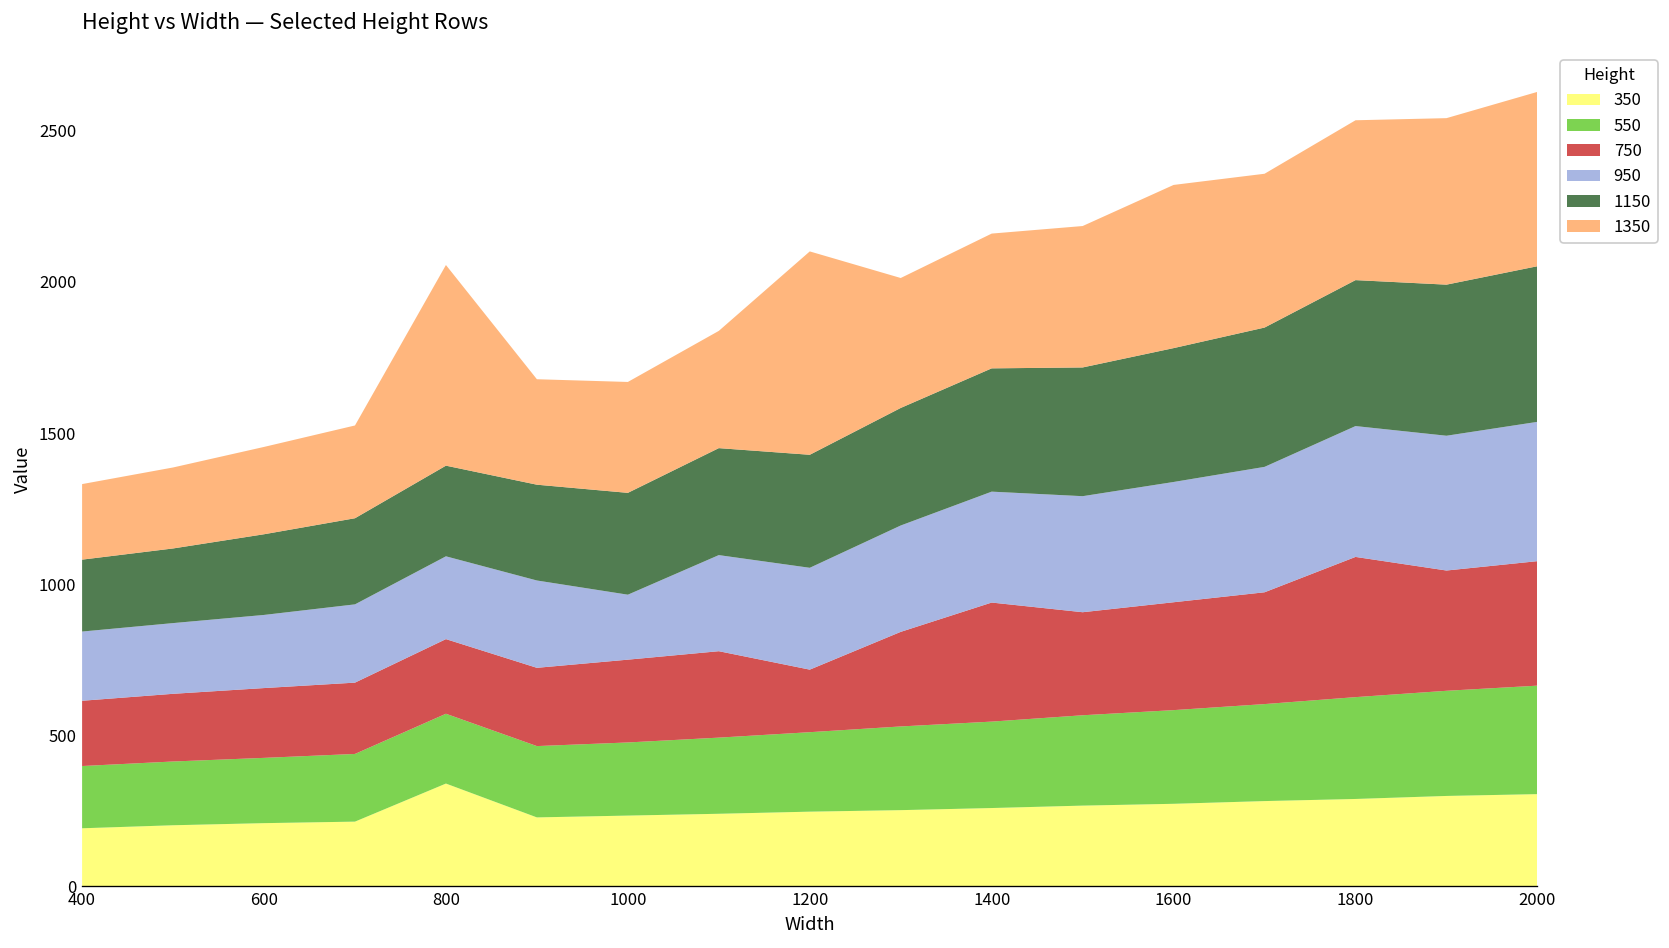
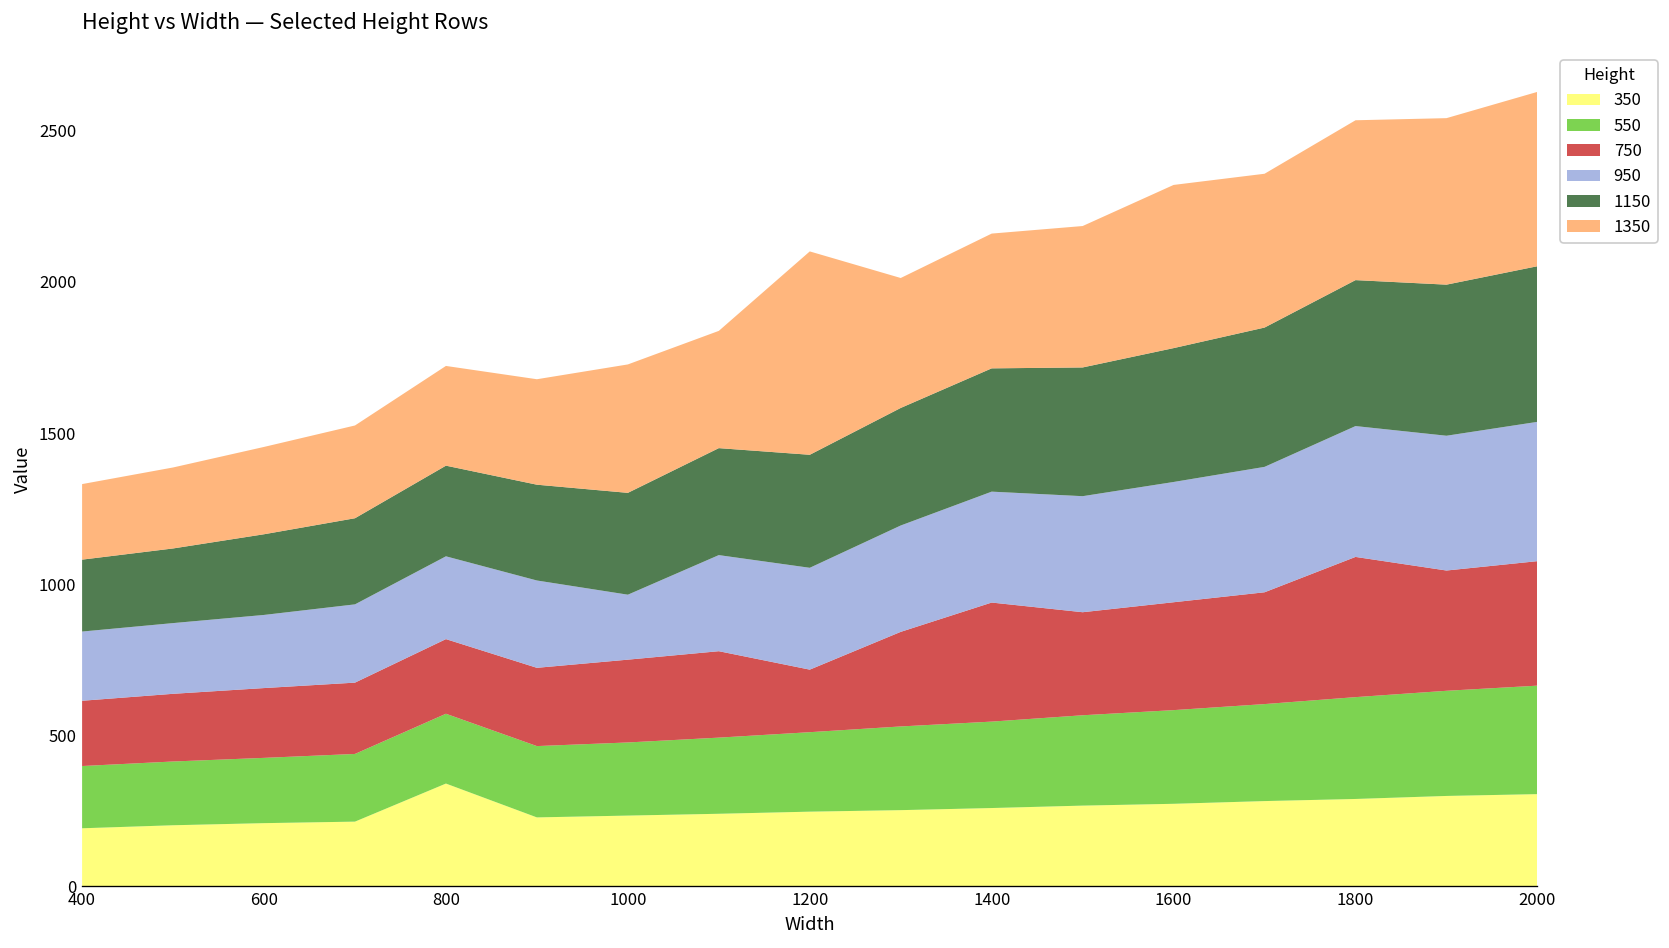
  {
    "350": {
      "400": 190,
      "600": 210,
      "800": 340,
      "1000": 230,
      "1200": 250,
      "1400": 260,
      "1600": 270,
      "1800": 290,
      "2000": 310
    },
    "550": {
      "400": 210,
      "600": 220,
      "800": 230,
      "1000": 240,
      "1200": 260,
      "1400": 290,
      "1600": 310,
      "1800": 340,
      "2000": 360
    },
    "750": {
      "400": 220,
      "600": 230,
      "800": 250,
      "1000": 270,
      "1200": 210,
      "1400": 390,
      "1600": 360,
      "1800": 460,
      "2000": 410
    },
    "950": {
      "400": 230,
      "600": 240,
      "800": 270,
      "1000": 220,
      "1200": 340,
      "1400": 370,
      "1600": 400,
      "1800": 430,
      "2000": 460
    },
    "1150": {
      "400": 240,
      "600": 270,
      "800": 300,
      "1000": 340,
      "1200": 370,
      "1400": 410,
      "1600": 440,
      "1800": 480,
      "2000": 520
    },
    "1350": {
      "400": 250,
      "600": 290,
-     "800": 660,
-     "1000": 370,
+     "800": 330,
+     "1000": 430,
      "1200": 670,
      "1400": 450,
      "1600": 540,
      "1800": 530,
      "2000": 580
    }
  }
